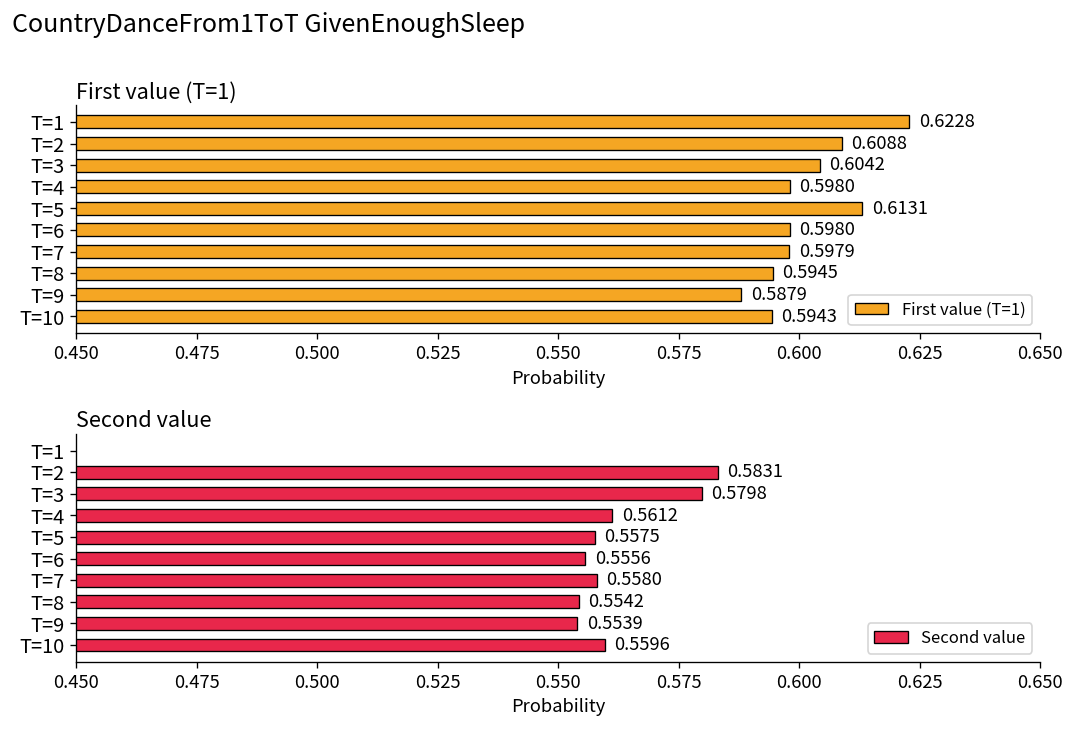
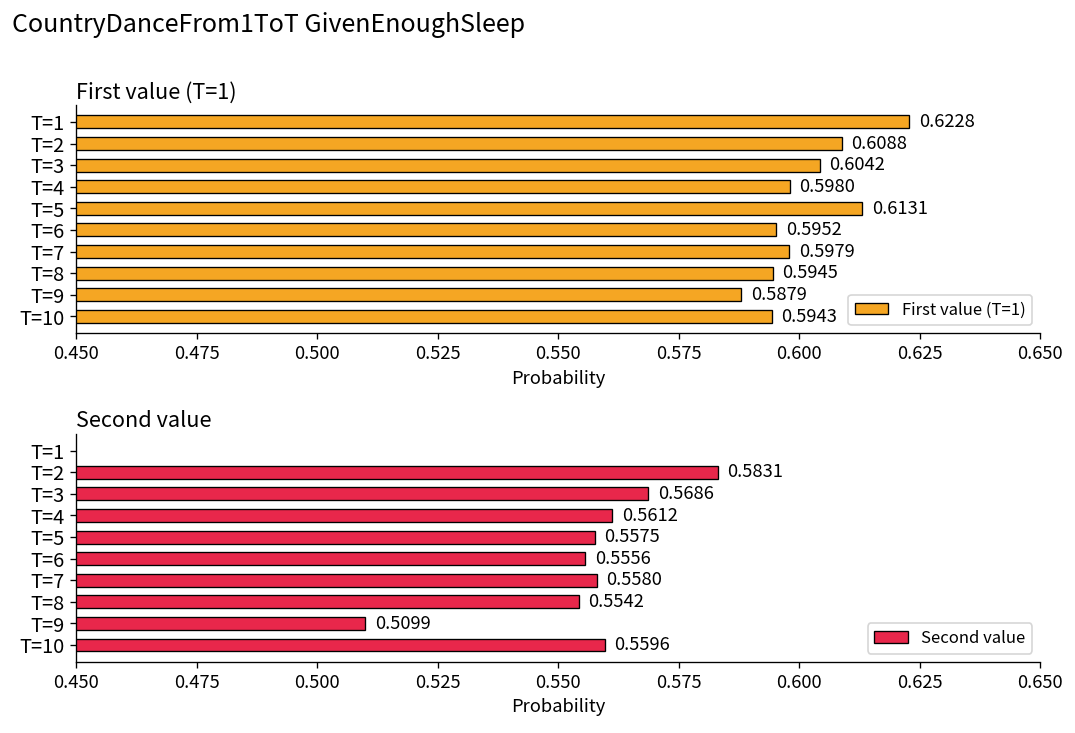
  {
    "First value (T=1)": {
      "T=1": 0.6228,
      "T=2": 0.6088,
      "T=3": 0.6042,
      "T=4": 0.5980,
      "T=5": 0.6131,
-     "T=6": 0.5980,
+     "T=6": 0.5952,
      "T=7": 0.5979,
      "T=8": 0.5945,
      "T=9": 0.5879,
      "T=10": 0.5943
    },
    "Second value": {
      "T=2": 0.5831,
-     "T=3": 0.5798,
+     "T=3": 0.5686,
      "T=4": 0.5612,
      "T=5": 0.5575,
      "T=6": 0.5556,
      "T=7": 0.5580,
      "T=8": 0.5542,
-     "T=9": 0.5539,
+     "T=9": 0.5099,
      "T=10": 0.5596
    }
  }
